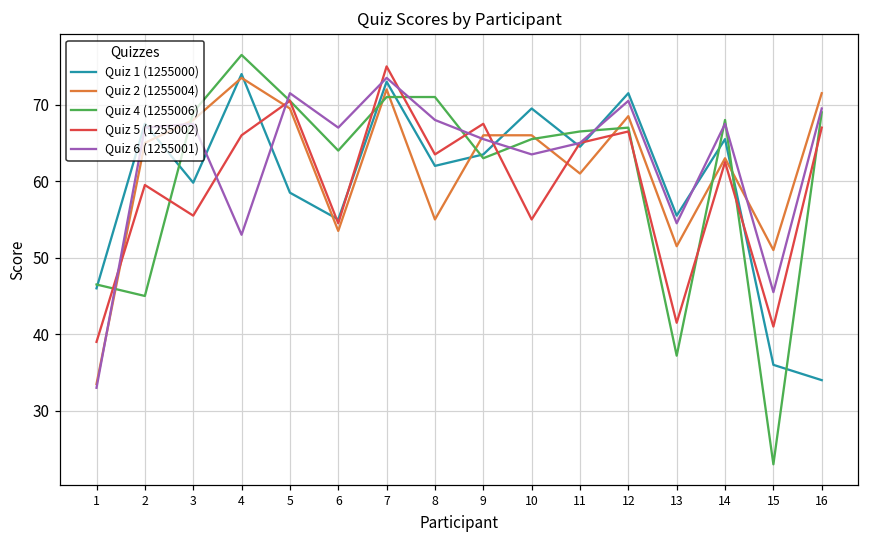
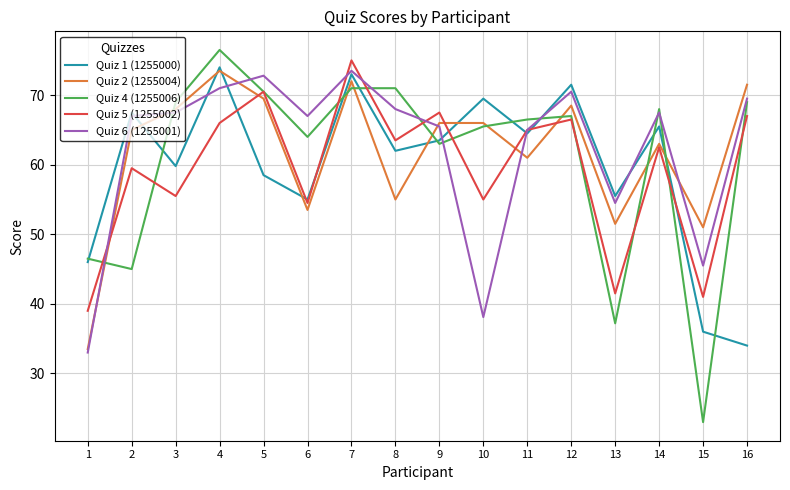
  {
    "Quiz 1 (1255000)": {
      "1": 46,
      "3": 60,
      "4": 74,
      "5": 59,
      "6": 55,
      "7": 73,
      "8": 62,
      "9": 64,
      "10": 70,
      "11": 65,
      "12": 72,
      "13": 56,
      "14": 66,
      "15": 36,
      "16": 34
    },
    "Quiz 4 (1255006)": {
      "1": 47,
      "2": 45,
      "4": 77,
      "6": 64,
      "7": 71,
      "8": 71,
      "9": 63,
      "10": 66,
      "11": 67,
      "12": 67,
      "13": 37,
      "14": 68,
      "15": 23,
      "16": 69
    },
    "Quiz 6 (1255001)": {
      "1": 33,
-     "4": 53,
-     "5": 72,
+     "4": 71,
+     "5": 73,
      "6": 67,
      "7": 74,
      "8": 68,
      "9": 66,
-     "10": 64,
+     "10": 38,
      "12": 71,
      "13": 55,
      "14": 68,
      "15": 46,
      "16": 70
    }
  }
